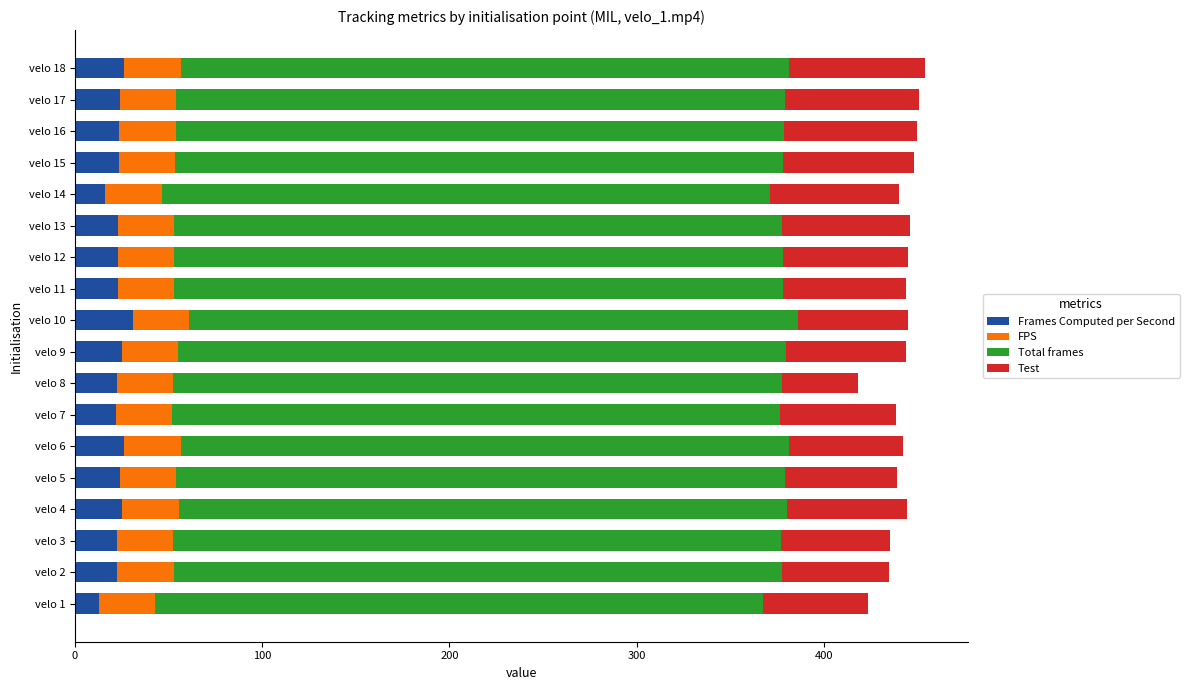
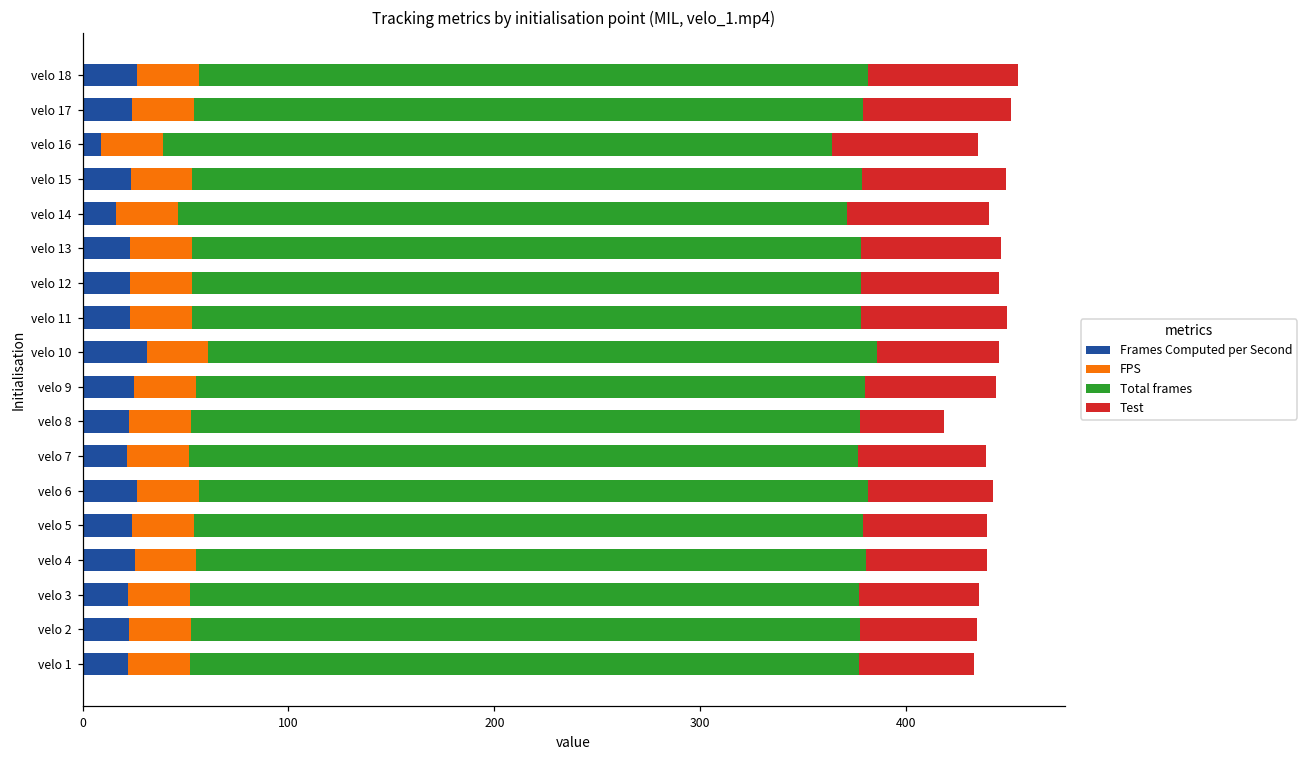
  {
    "Frames Computed per Second": {
      "velo 18": 26,
      "velo 17": 24,
-     "velo 16": 24,
+     "velo 16": 9,
      "velo 15": 23,
      "velo 14": 16,
      "velo 13": 23,
      "velo 12": 23,
      "velo 11": 23,
      "velo 10": 31,
      "velo 9": 25,
      "velo 8": 23,
      "velo 7": 22,
      "velo 6": 26,
      "velo 5": 24,
      "velo 4": 25,
      "velo 3": 22,
      "velo 2": 23,
-     "velo 1": 13
+     "velo 1": 22
    },
    "FPS": {
      "velo 18": 30,
      "velo 17": 30,
      "velo 16": 30,
      "velo 15": 30,
      "velo 14": 30,
      "velo 13": 30,
      "velo 12": 30,
      "velo 11": 30,
      "velo 10": 30,
      "velo 9": 30,
      "velo 8": 30,
      "velo 7": 30,
      "velo 6": 30,
      "velo 5": 30,
      "velo 4": 30,
      "velo 3": 30,
      "velo 2": 30,
      "velo 1": 30
    },
    "Total frames": {
      "velo 18": 325,
      "velo 17": 325,
      "velo 16": 325,
      "velo 15": 325,
      "velo 14": 325,
      "velo 13": 325,
      "velo 12": 325,
      "velo 11": 325,
      "velo 10": 325,
      "velo 9": 325,
      "velo 8": 325,
      "velo 7": 325,
      "velo 6": 325,
      "velo 5": 325,
      "velo 4": 325,
      "velo 3": 325,
      "velo 2": 325,
      "velo 1": 325
    },
    "Test": {
      "velo 18": 73,
      "velo 17": 72,
      "velo 16": 71,
      "velo 15": 70,
      "velo 14": 69,
      "velo 13": 68,
      "velo 12": 67,
-     "velo 11": 66,
+     "velo 11": 71,
      "velo 10": 59,
      "velo 9": 64,
      "velo 8": 41,
      "velo 7": 62,
      "velo 6": 61,
      "velo 5": 60,
-     "velo 4": 64,
+     "velo 4": 59,
      "velo 3": 58,
      "velo 2": 57,
      "velo 1": 56
    }
  }
